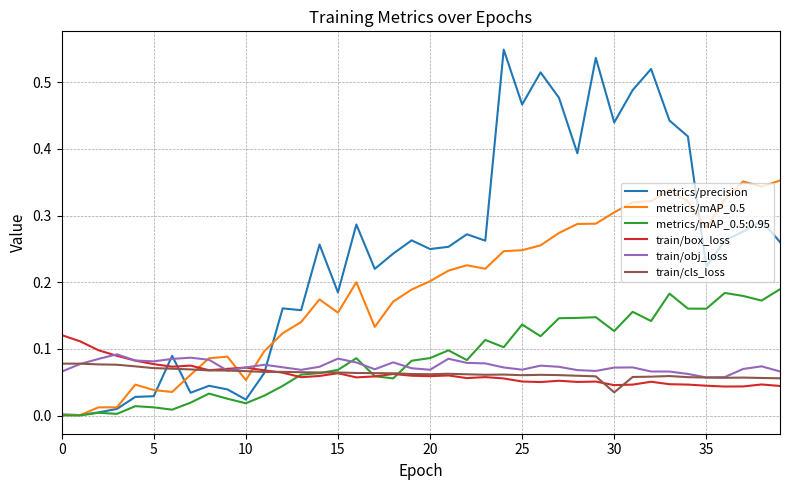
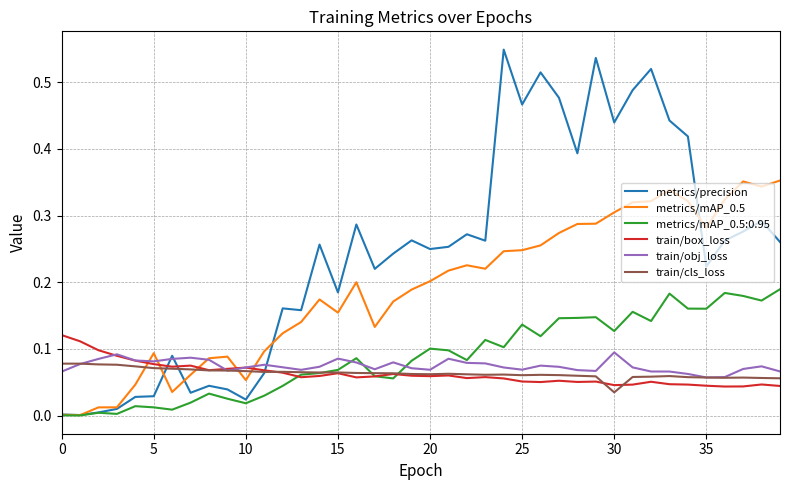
  {
    "metrics/precision": {
      "5": 0.03,
      "10": 0.02,
      "15": 0.18,
      "20": 0.25,
      "25": 0.47,
      "30": 0.44
    },
    "metrics/mAP_0.5": {
-     "5": 0.04,
+     "5": 0.09,
      "10": 0.05,
      "15": 0.15,
      "20": 0.20,
      "25": 0.25,
      "30": 0.30
    },
    "metrics/mAP_0.5:0.95": {
      "5": 0.01,
      "10": 0.02,
      "15": 0.07,
-     "20": 0.09,
+     "20": 0.10,
      "25": 0.14,
      "30": 0.13,
      "35": 0.16
    },
    "train/box_loss": {
      "0": 0.12,
      "5": 0.08,
      "25": 0.05,
      "30": 0.05,
      "35": 0.04
    },
    "train/obj_loss": {
      "0": 0.07,
      "5": 0.08,
      "15": 0.09,
      "20": 0.07,
      "25": 0.07,
-     "30": 0.07
+     "30": 0.09
    },
    "train/cls_loss": {
      "0": 0.08,
      "5": 0.07,
      "10": 0.07,
      "25": 0.06,
      "30": 0.03
    }
  }
